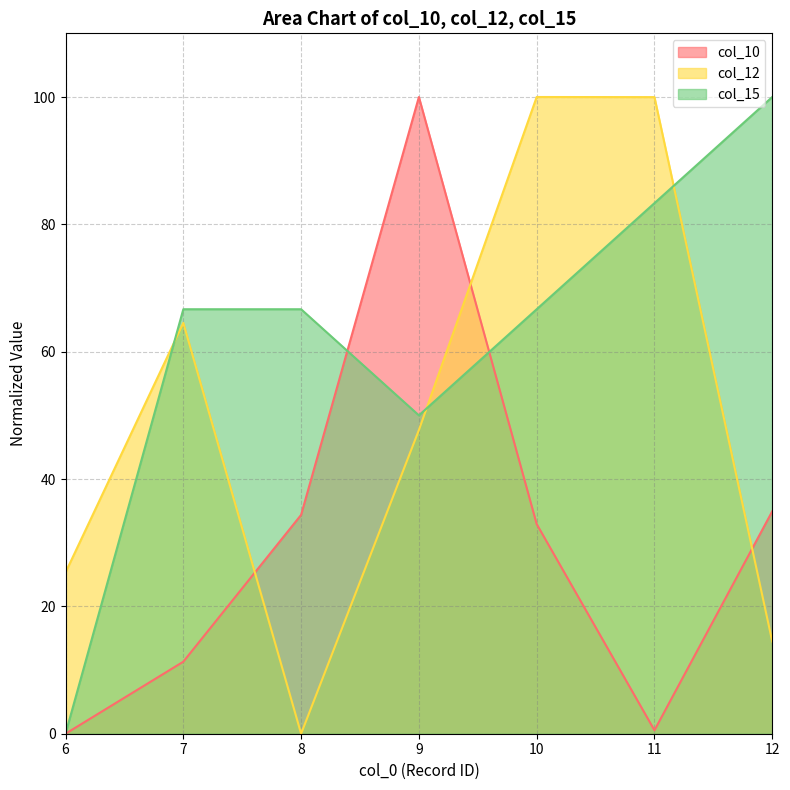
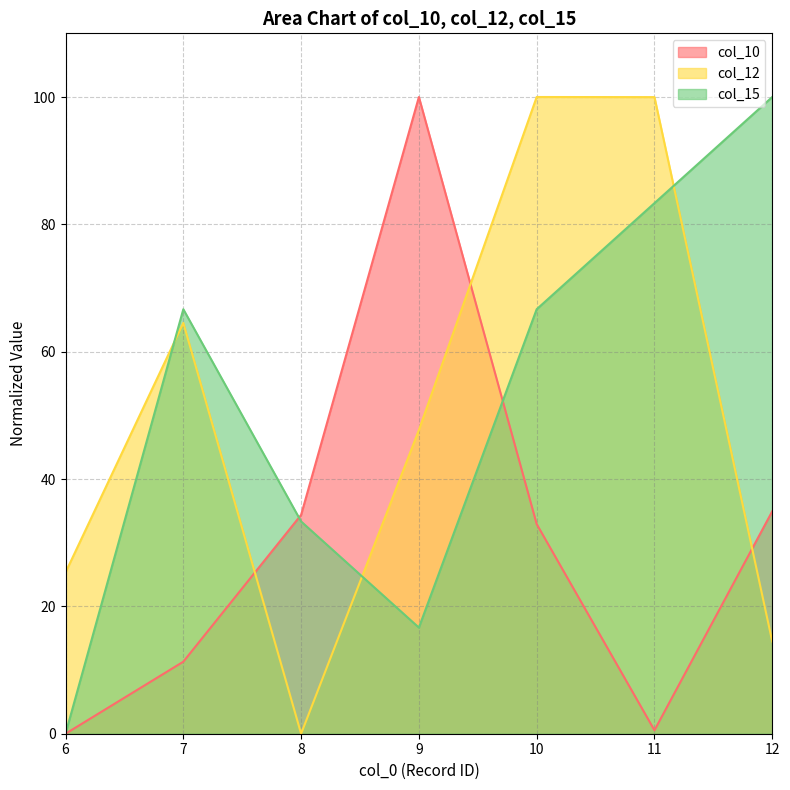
  {
    "col_10": {
      "7": 11,
      "8": 34,
      "9": 100,
      "10": 33,
      "11": 1,
      "12": 35
    },
    "col_12": {
      "6": 25,
      "7": 65,
      "8": 0,
      "9": 48,
      "10": 100,
      "11": 100,
      "12": 14
    },
    "col_15": {
      "7": 67,
-     "8": 67,
-     "9": 50,
+     "8": 33,
+     "9": 17,
      "10": 67,
      "11": 83,
      "12": 100
    }
  }
